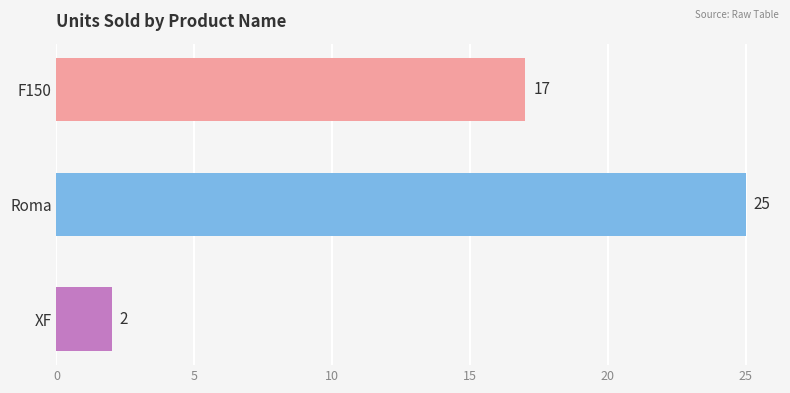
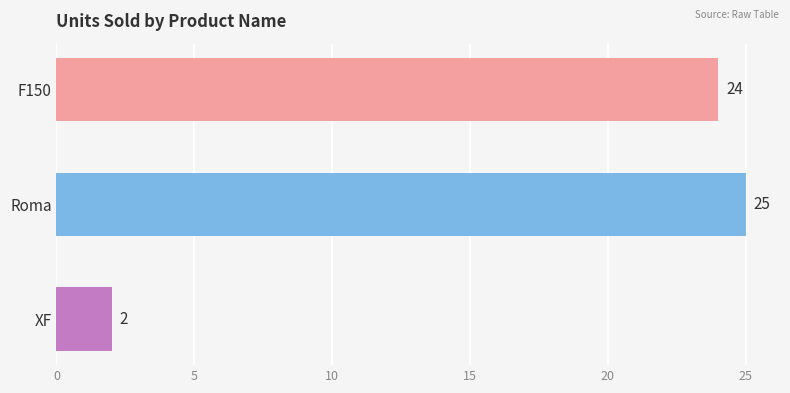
  {
-   "F150": 17,
+   "F150": 24,
    "Roma": 25,
    "XF": 2
  }
